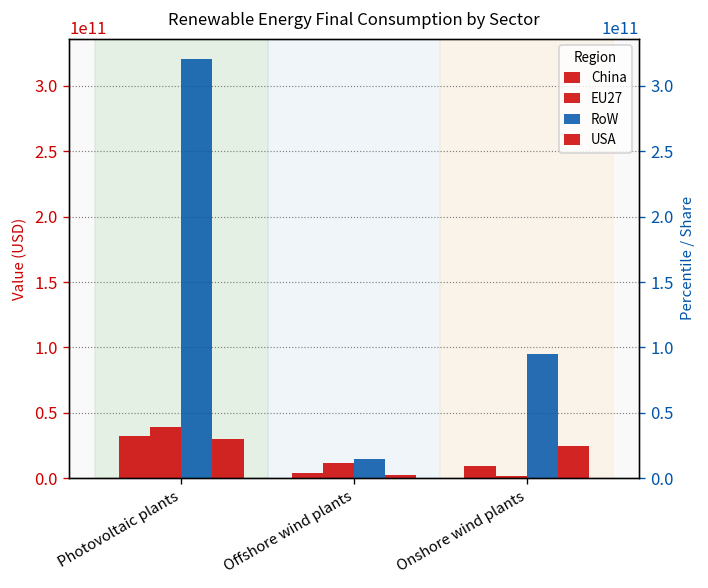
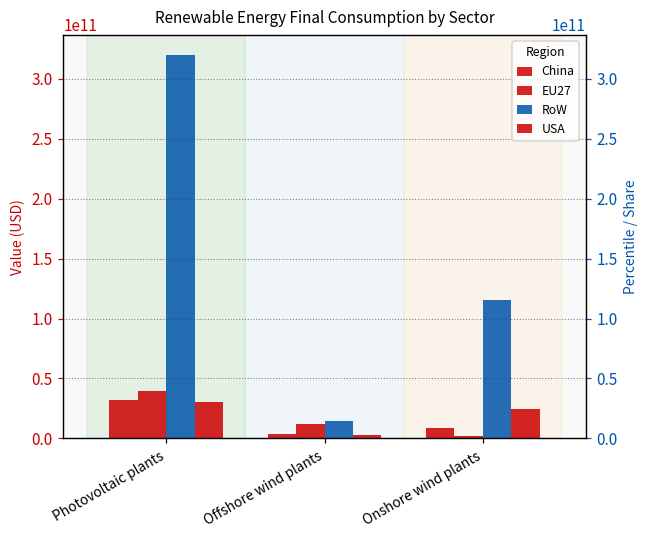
  {
    "RoW": {
      "Photovoltaic plants": 320000000000,
      "Offshore wind plants": 15000000000,
-     "Onshore wind plants": 95000000000
+     "Onshore wind plants": 116000000000
    }
  }
